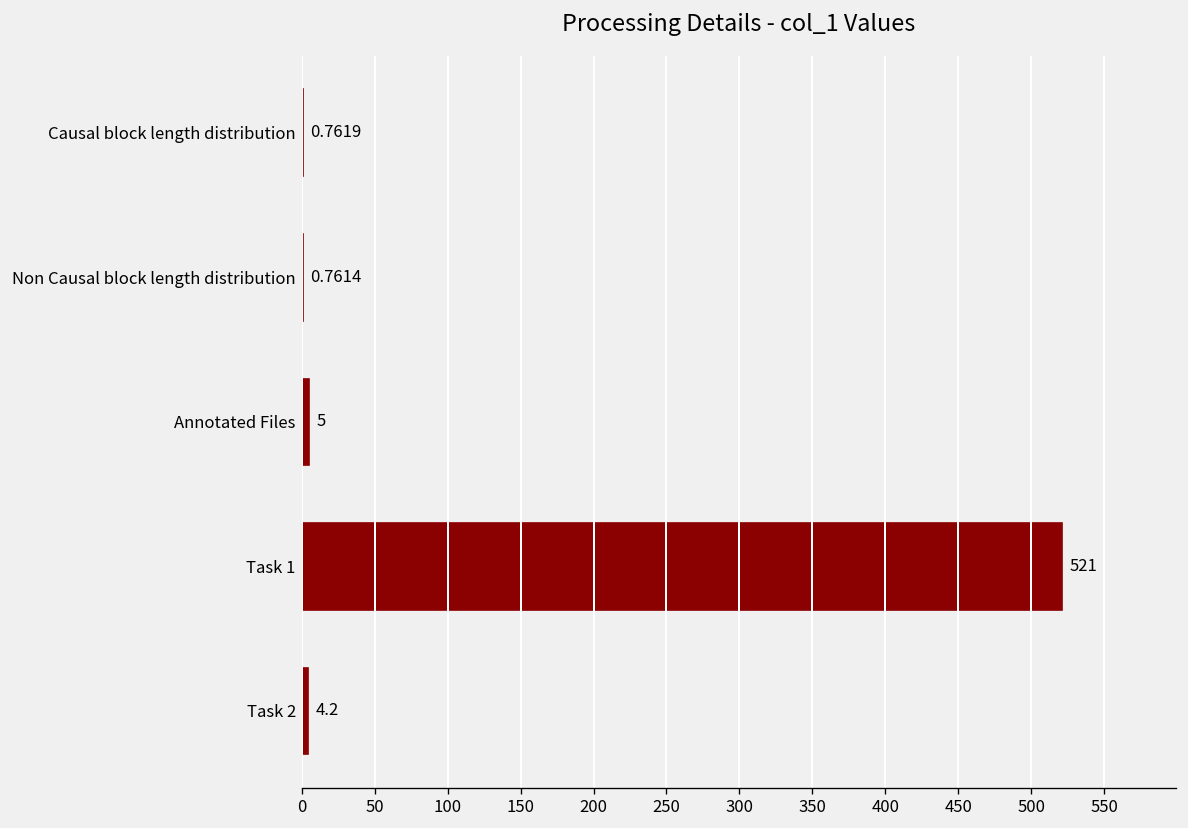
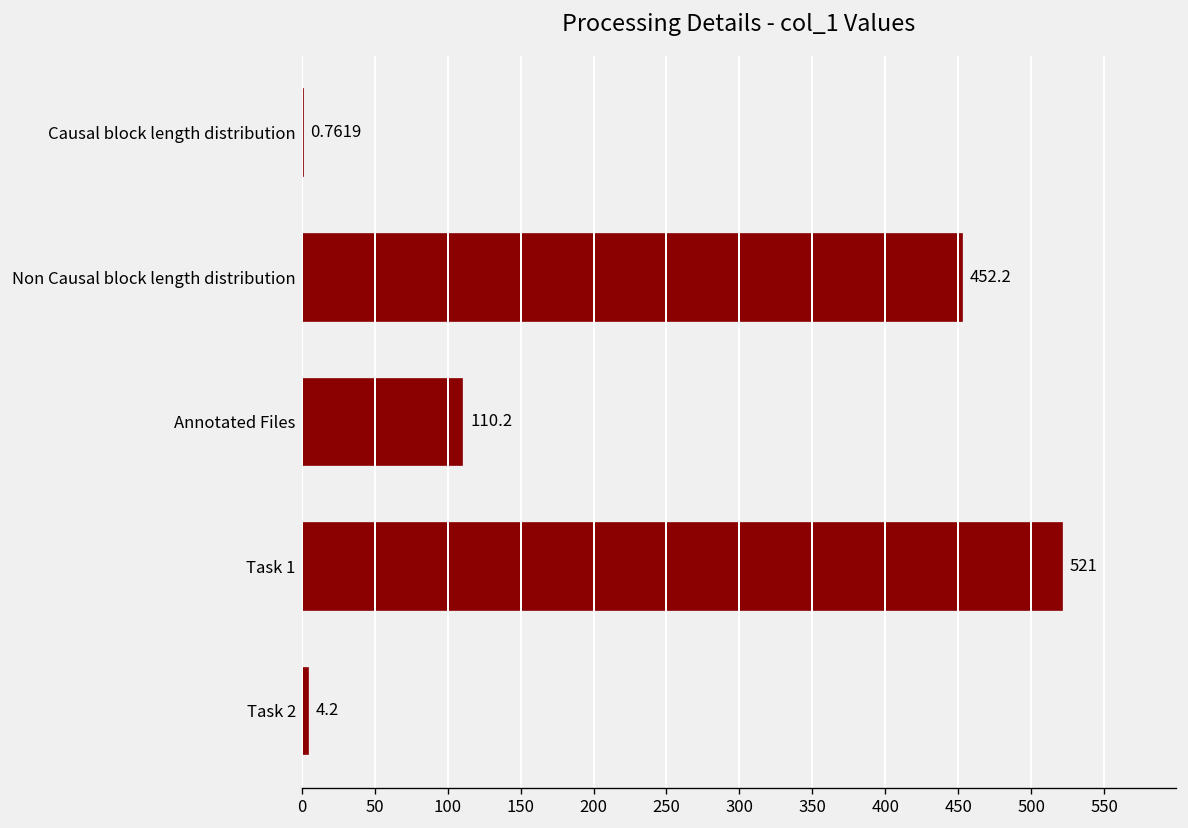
  {
    "Causal block length distribution": 0.7619,
-   "Non Causal block length distribution": 0.7614,
-   "Annotated Files": 5,
+   "Non Causal block length distribution": 452.2,
+   "Annotated Files": 110.2,
    "Task 1": 521,
    "Task 2": 4.2
  }
